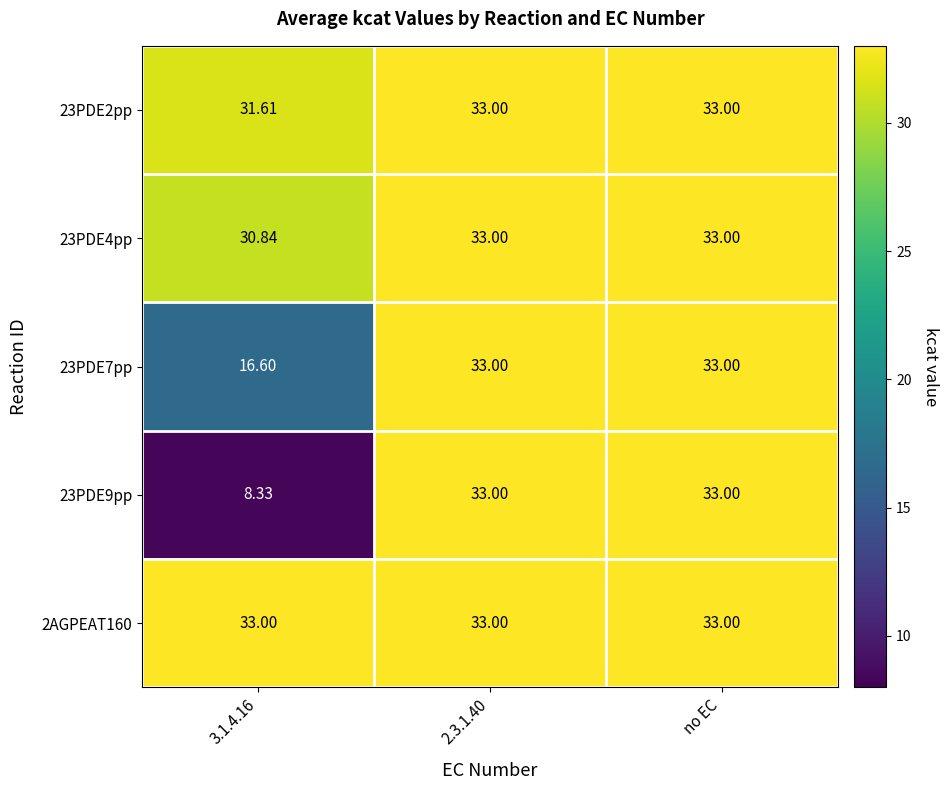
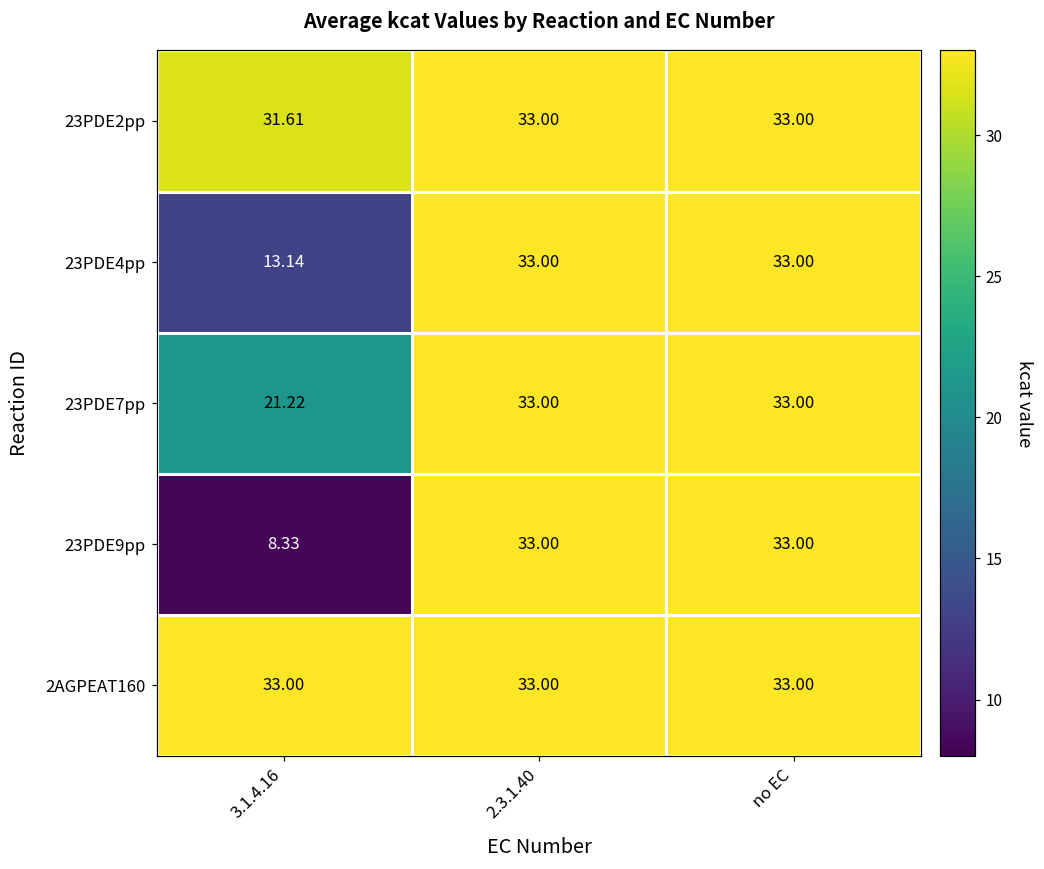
  {
    "23PDE2pp": {
      "3.1.4.16": 31.61,
      "2.3.1.40": 33.00,
      "no EC": 33.00
    },
    "23PDE4pp": {
-     "3.1.4.16": 30.84,
+     "3.1.4.16": 13.14,
      "2.3.1.40": 33.00,
      "no EC": 33.00
    },
    "23PDE7pp": {
-     "3.1.4.16": 16.60,
+     "3.1.4.16": 21.22,
      "2.3.1.40": 33.00,
      "no EC": 33.00
    },
    "23PDE9pp": {
      "3.1.4.16": 8.33,
      "2.3.1.40": 33.00,
      "no EC": 33.00
    },
    "2AGPEAT160": {
      "3.1.4.16": 33.00,
      "2.3.1.40": 33.00,
      "no EC": 33.00
    }
  }
